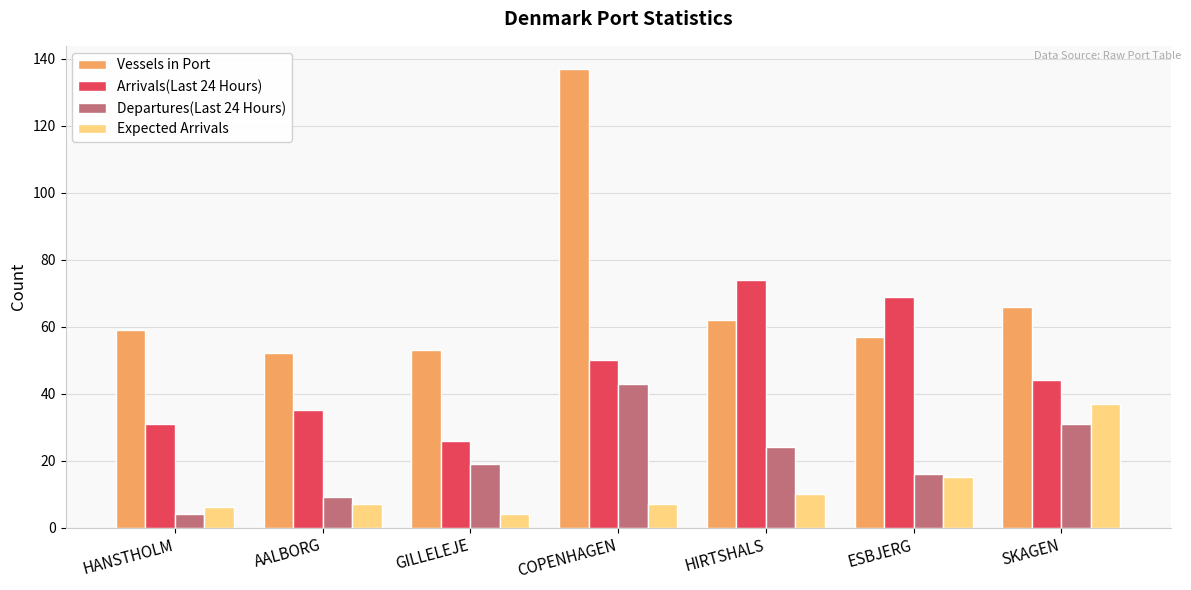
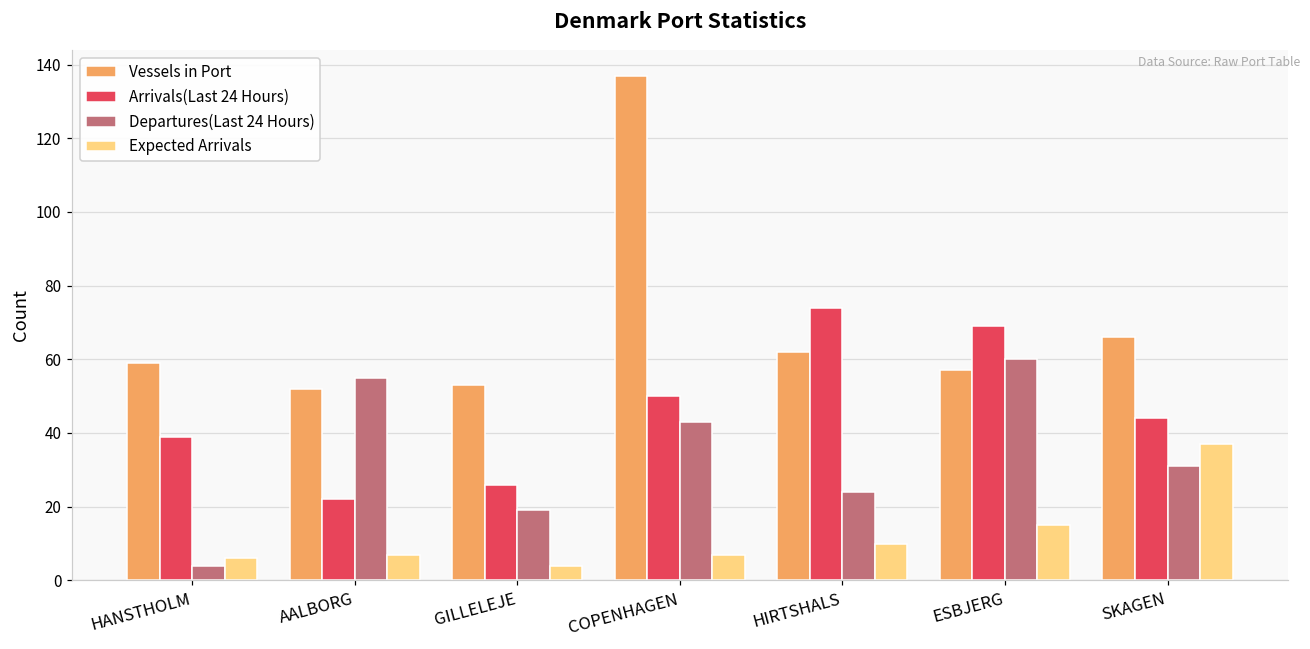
  {
    "Arrivals(Last 24 Hours)": {
-     "HANSTHOLM": 31,
-     "AALBORG": 35,
+     "HANSTHOLM": 39,
+     "AALBORG": 22,
      "GILLELEJE": 26,
      "COPENHAGEN": 50,
      "HIRTSHALS": 74,
      "ESBJERG": 69,
      "SKAGEN": 44
    },
    "Departures(Last 24 Hours)": {
      "HANSTHOLM": 4,
-     "AALBORG": 9,
+     "AALBORG": 55,
      "GILLELEJE": 19,
      "COPENHAGEN": 43,
      "HIRTSHALS": 24,
-     "ESBJERG": 16,
+     "ESBJERG": 60,
      "SKAGEN": 31
    }
  }
